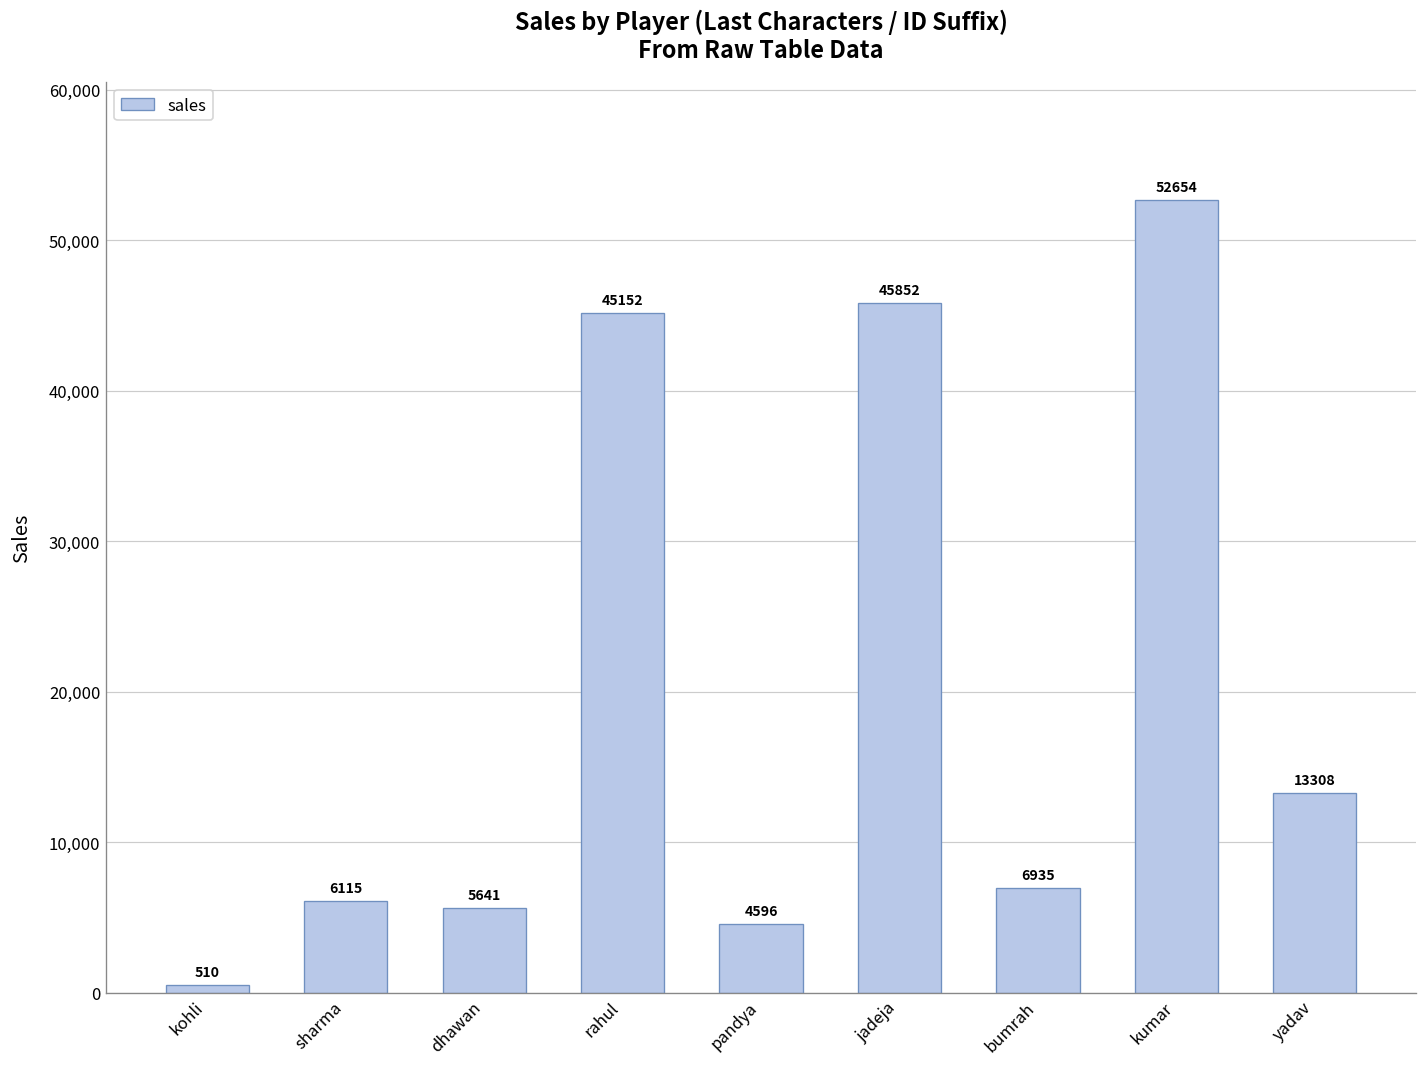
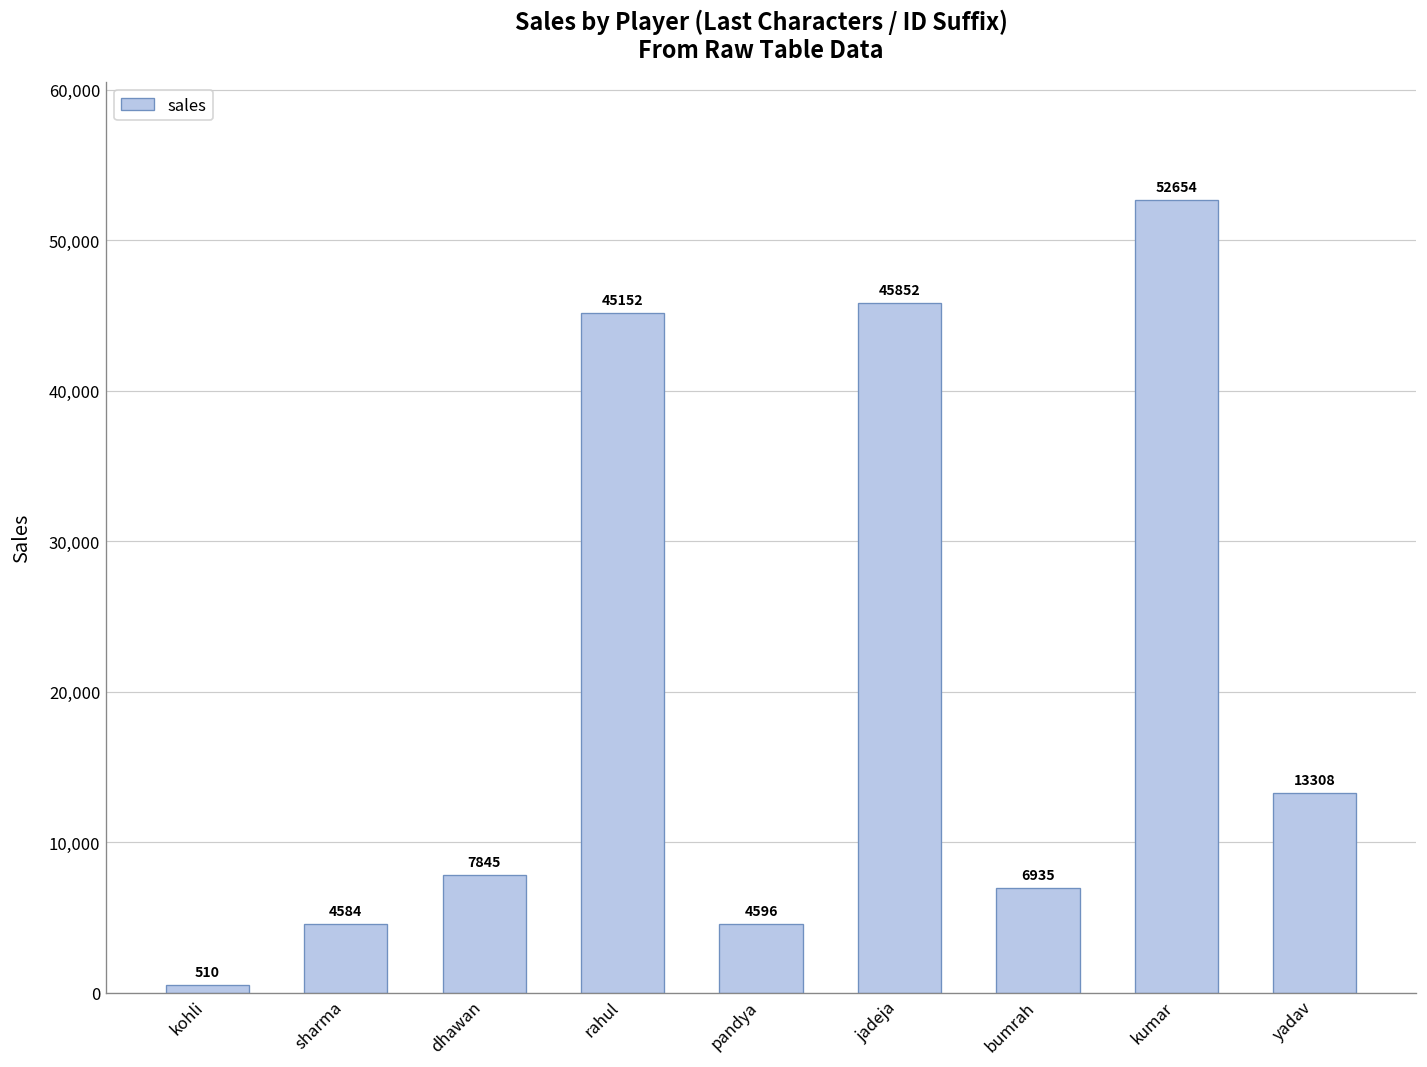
  {
    "kohli": 510,
-   "sharma": 6115,
-   "dhawan": 5641,
+   "sharma": 4584,
+   "dhawan": 7845,
    "rahul": 45152,
    "pandya": 4596,
    "jadeja": 45852,
    "bumrah": 6935,
    "kumar": 52654,
    "yadav": 13308
  }
